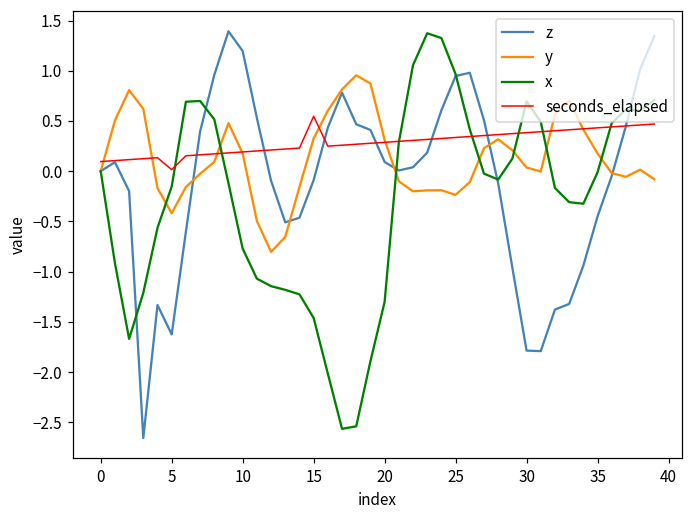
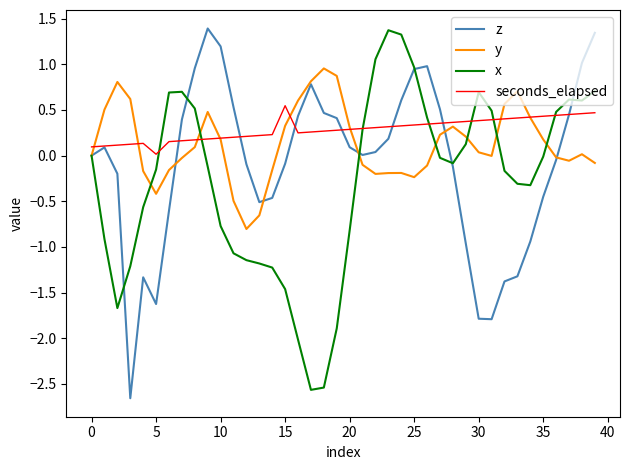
  {
    "z": {
      "5": -1.6,
      "10": 1.2,
      "15": -0.1,
      "20": 0.1,
      "30": -1.8,
      "35": -0.5
    },
    "y": {
      "5": -0.4,
      "15": 0.3,
      "25": -0.2,
      "30": 0.0,
      "35": 0.2
    },
    "x": {
      "5": -0.2,
      "10": -0.8,
      "15": -1.5,
-     "20": -1.3,
+     "20": -0.8,
      "35": 0.0
    },
    "seconds_elapsed": {
      "0": 0.1,
      "5": 0.0,
      "15": 0.5,
      "25": 0.3,
      "30": 0.4,
      "35": 0.4
    }
  }
